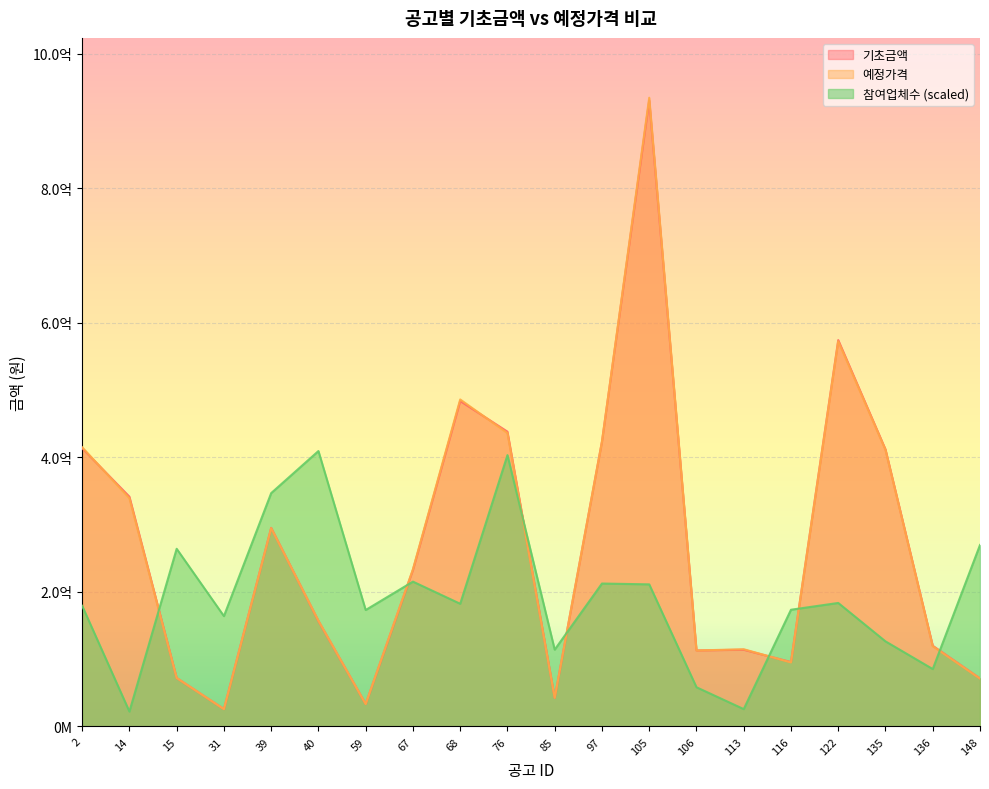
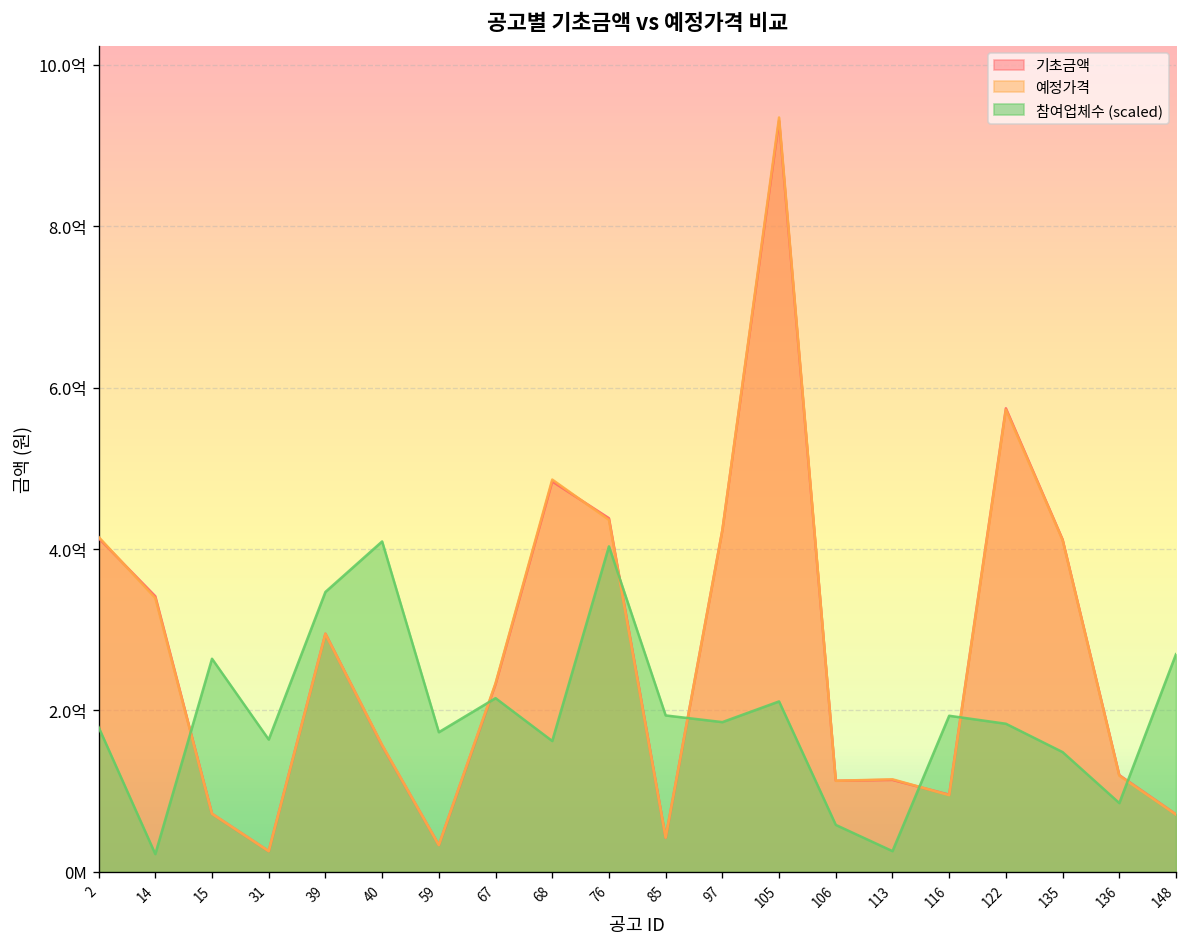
  {
    "참여업체수 (scaled)": {
      "2": "1.8억",
      "14": "0.2억",
      "15": "2.6억",
      "31": "1.6억",
      "39": "3.5억",
      "40": "4.1억",
      "59": "1.7억",
      "67": "2.2억",
-     "68": "1.8억",
+     "68": "1.6억",
      "76": "4.0억",
-     "85": "1.1억",
-     "97": "2.1억",
+     "85": "1.9억",
+     "97": "1.9억",
      "105": "2.1억",
      "106": "0.6억",
      "113": "0.3억",
-     "116": "1.7억",
+     "116": "1.9억",
      "122": "1.8억",
-     "135": "1.3억",
+     "135": "1.5억",
      "136": "0.9억",
      "148": "2.7억"
    }
  }
